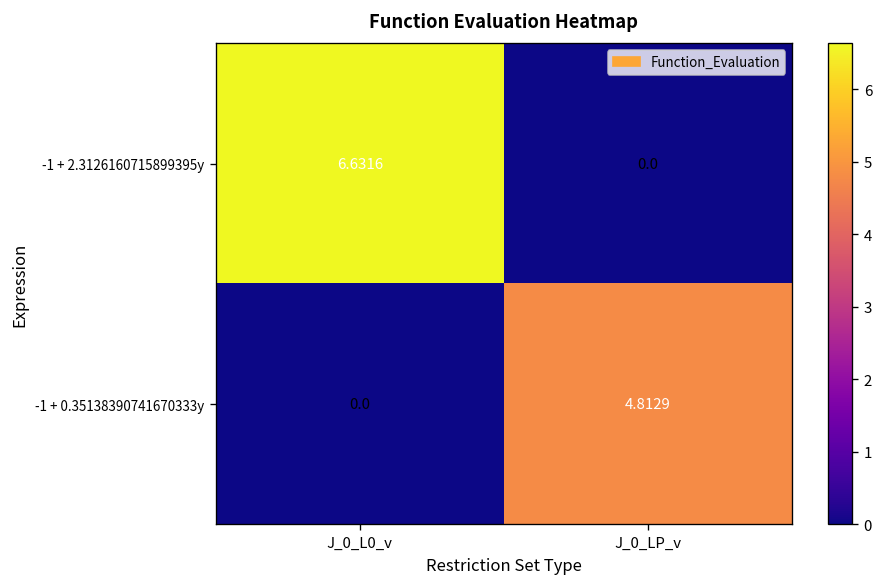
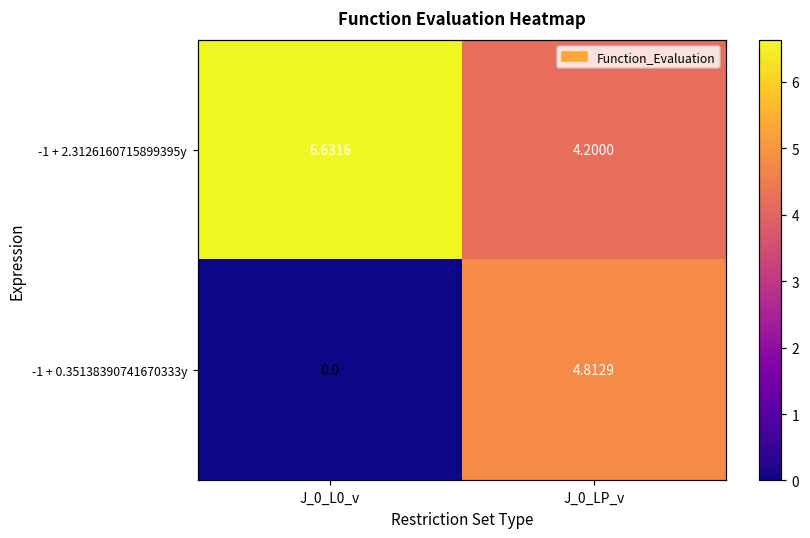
  {
    "-1 + 2.3126160715899395y": {
      "J_0_L0_v": 6.6316,
-     "J_0_LP_v": 0.0
+     "J_0_LP_v": 4.2000
    },
    "-1 + 0.35138390741670333y": {
      "J_0_L0_v": 0.0,
      "J_0_LP_v": 4.8129
    }
  }
